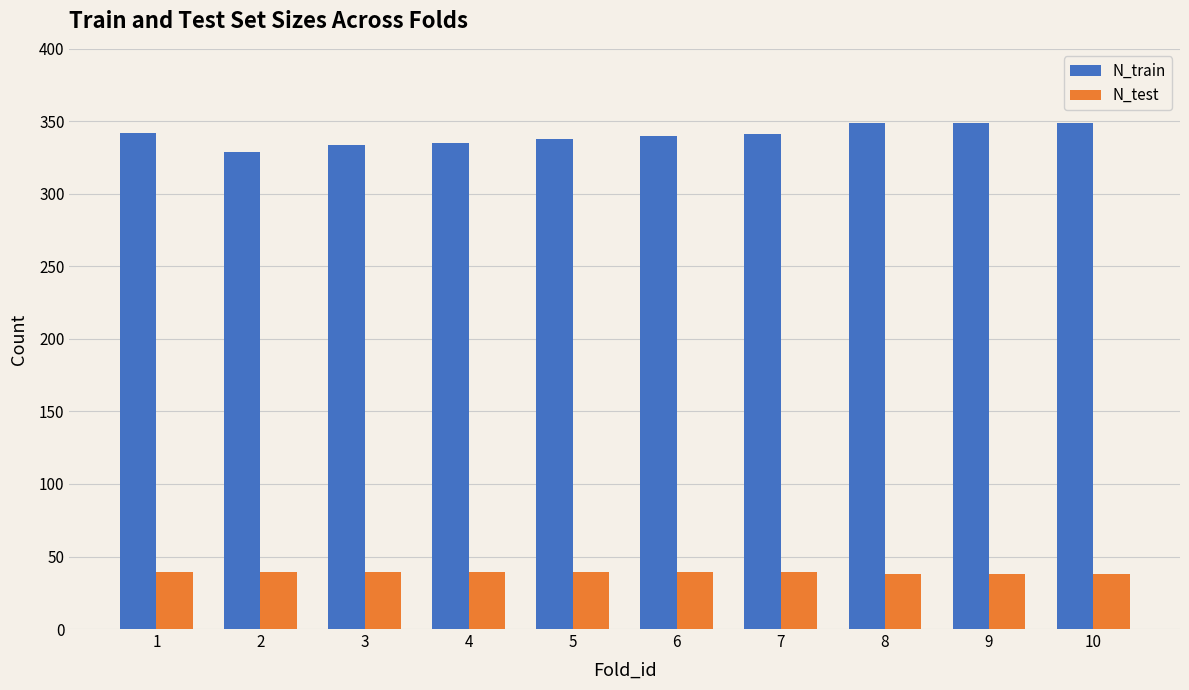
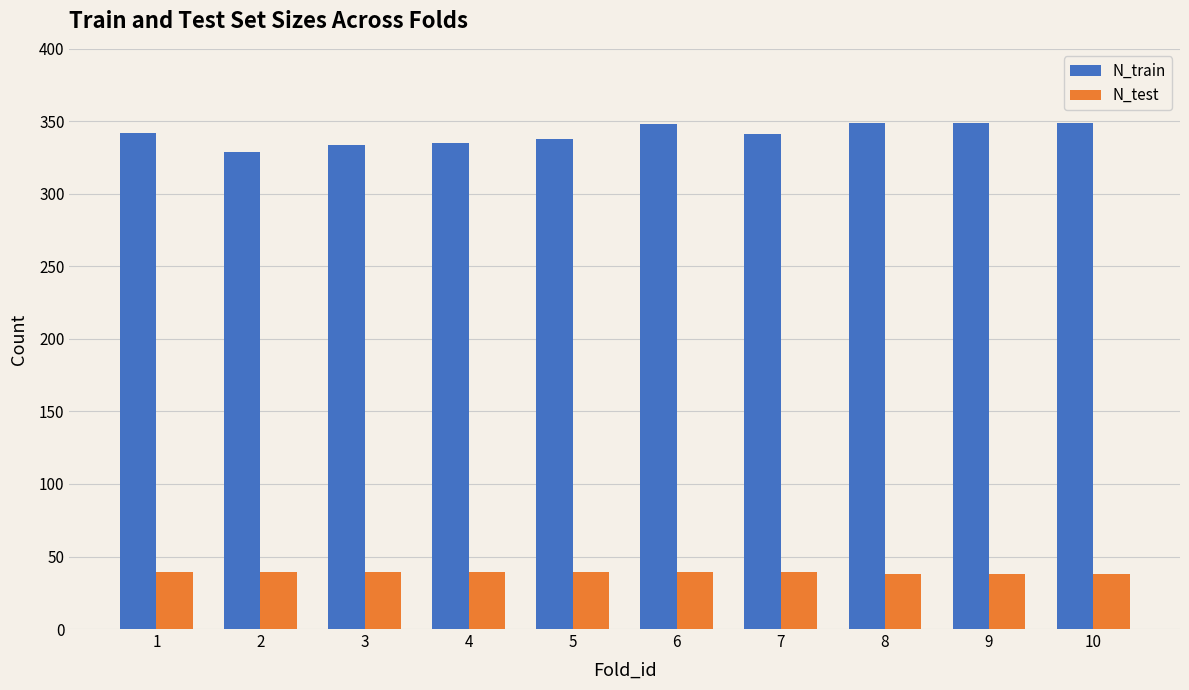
  {
    "N_train": {
      "1": 342,
      "2": 329,
      "3": 334,
      "4": 335,
      "5": 338,
-     "6": 340,
+     "6": 348,
      "7": 341,
      "8": 349,
      "9": 349,
      "10": 349
    },
    "N_test": {
      "1": 39,
      "2": 39,
      "3": 39,
      "4": 39,
      "5": 39,
      "6": 39,
      "7": 39,
      "8": 38,
      "9": 38,
      "10": 38
    }
  }
